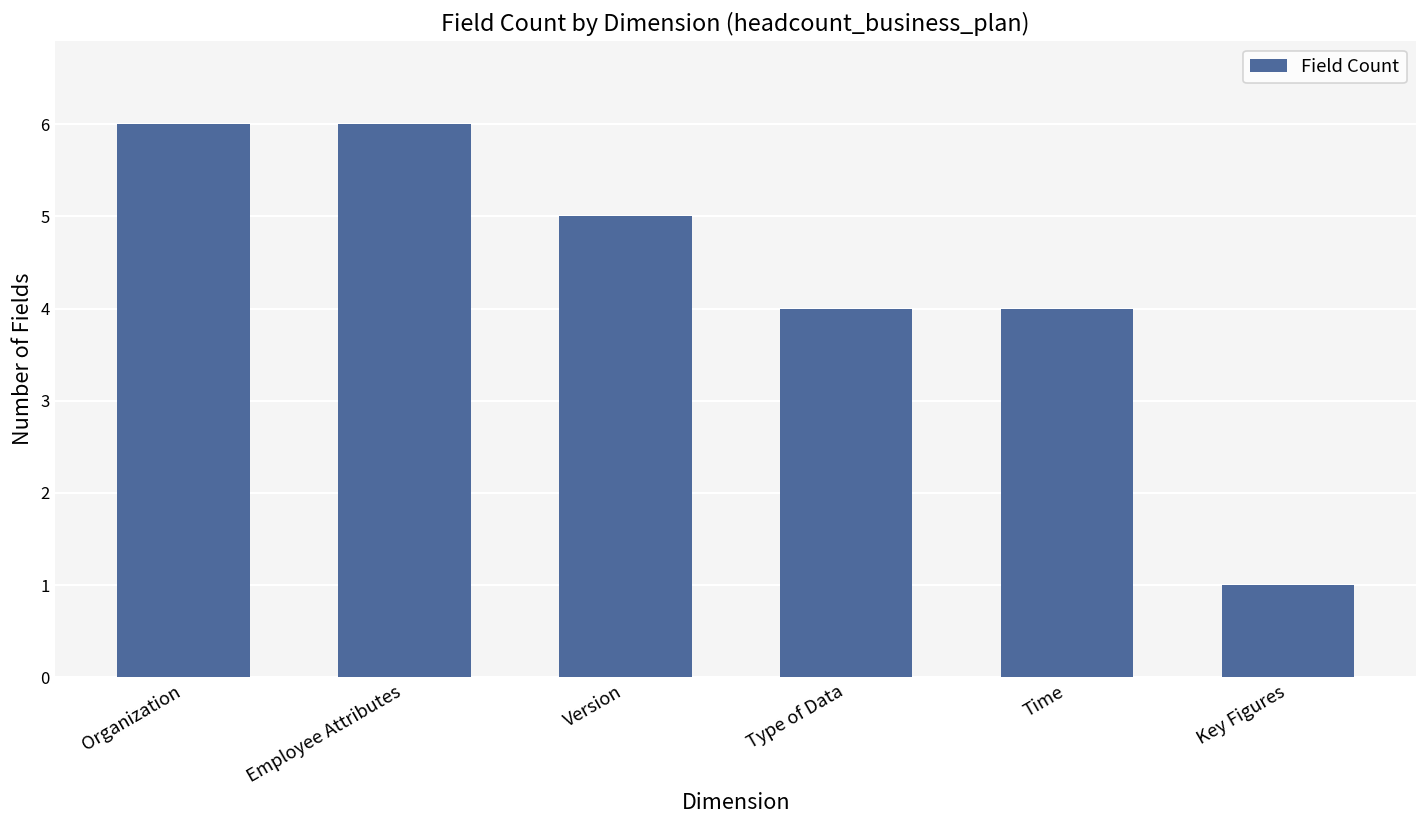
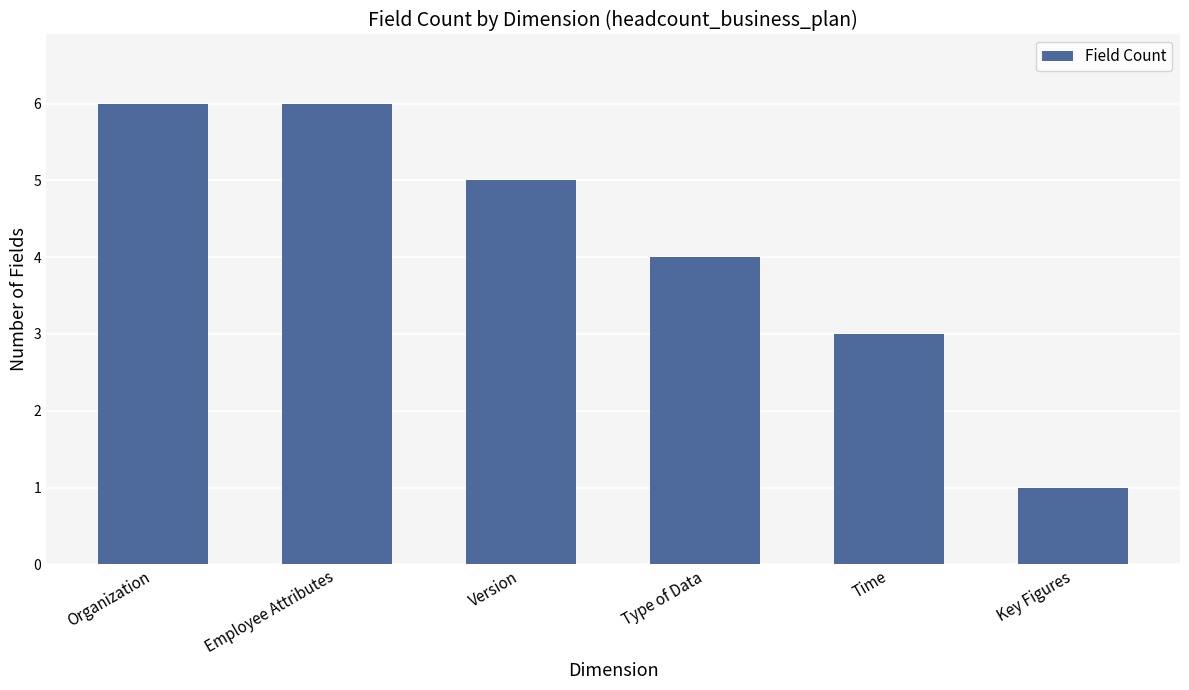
  {
    "Organization": 6,
    "Employee Attributes": 6,
    "Version": 5,
    "Type of Data": 4,
-   "Time": 4,
+   "Time": 3,
    "Key Figures": 1
  }
